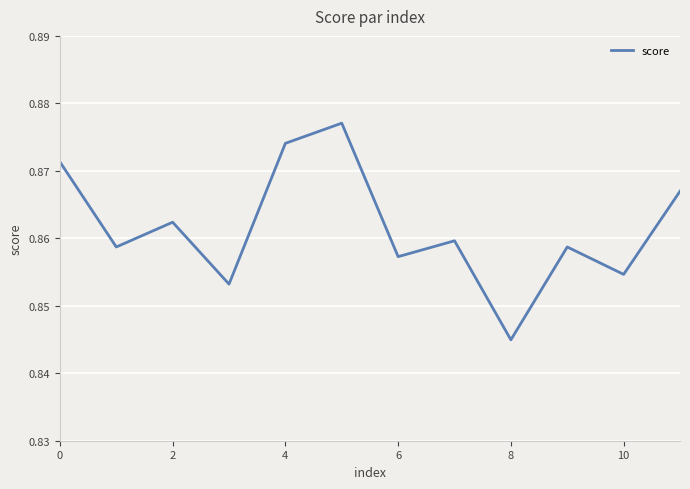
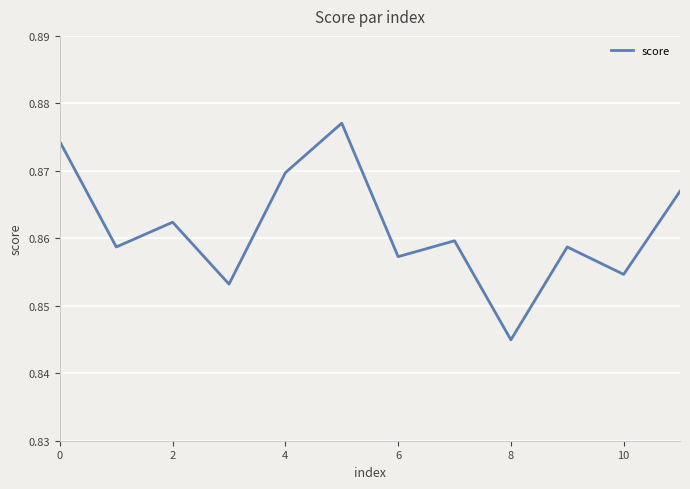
  {
-   "0": 0.871,
+   "0": 0.874,
    "2": 0.862,
-   "4": 0.874,
+   "4": 0.870,
    "6": 0.857,
    "8": 0.845,
    "10": 0.855
  }
